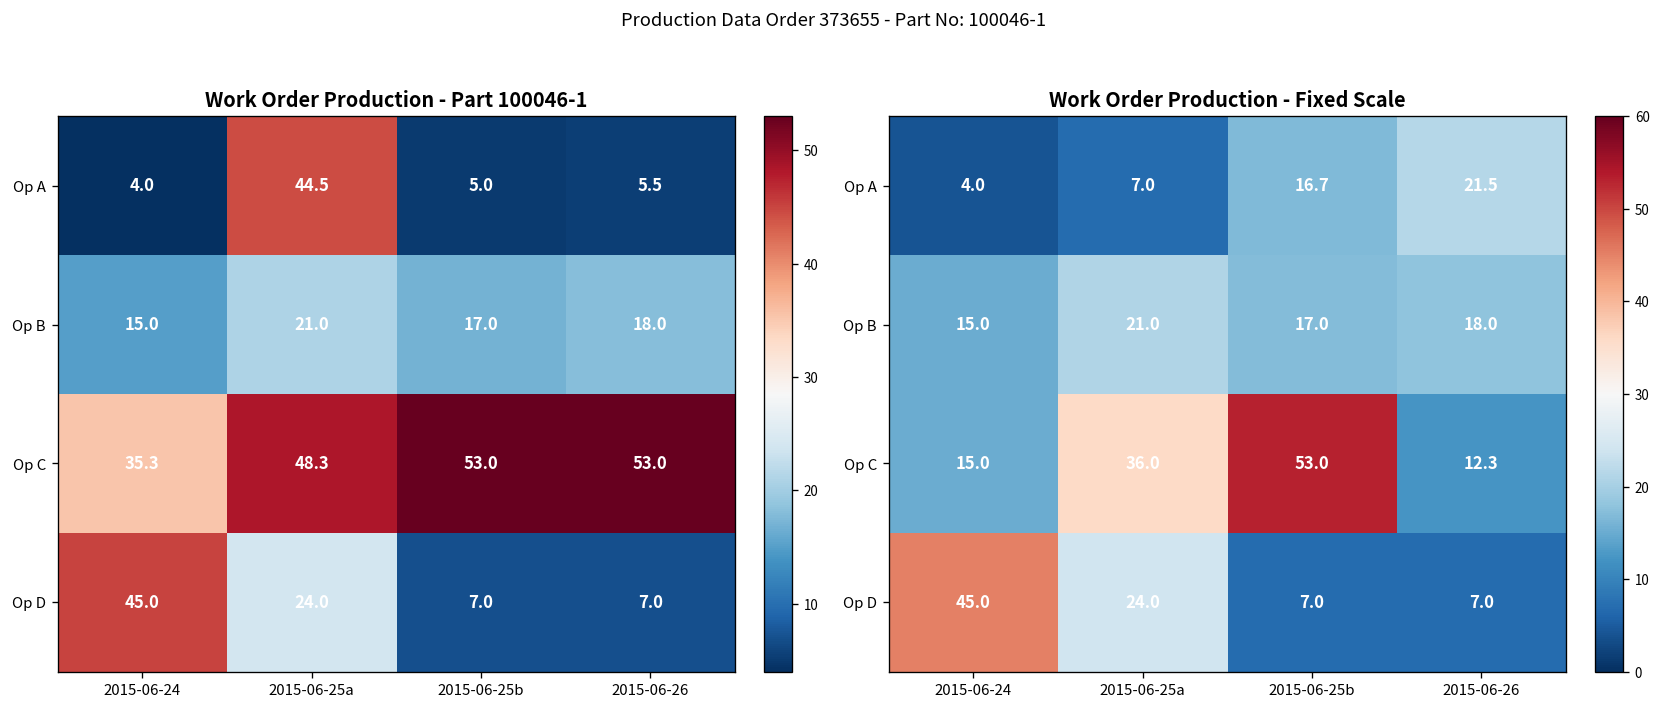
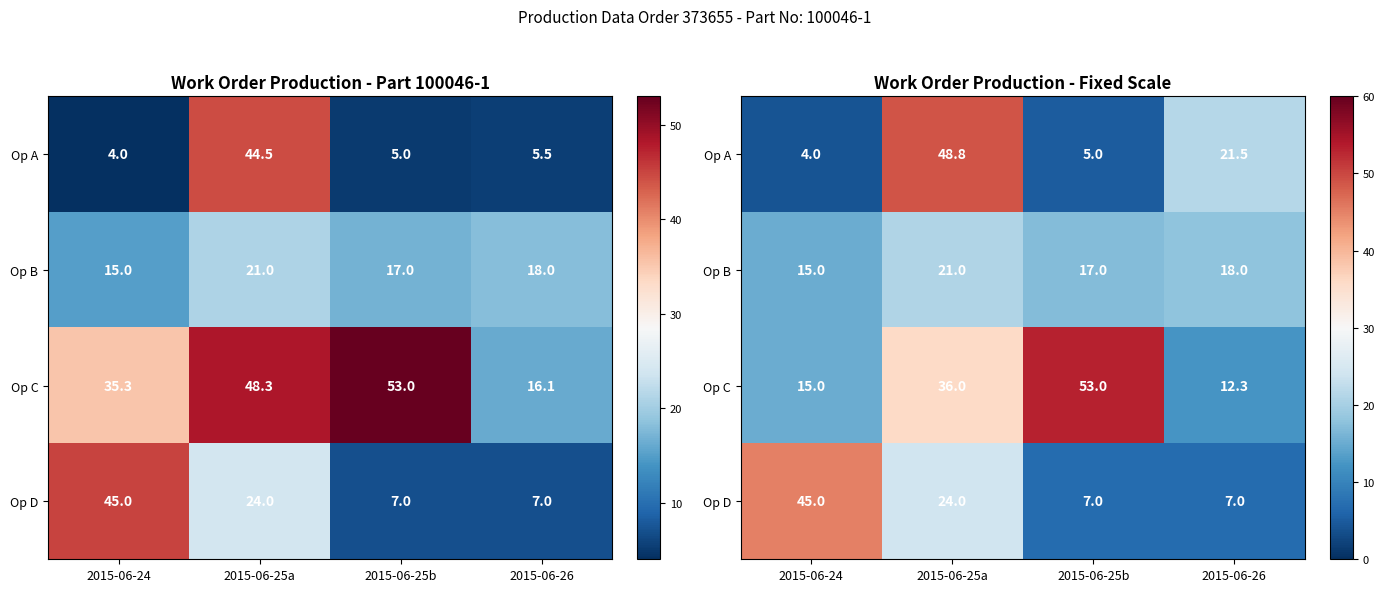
  {
    "Work Order Production - Part 100046-1": {
      "Op A": {
        "2015-06-24": 4.0,
        "2015-06-25a": 44.5,
        "2015-06-25b": 5.0,
        "2015-06-26": 5.5
      },
      "Op B": {
        "2015-06-24": 15.0,
        "2015-06-25a": 21.0,
        "2015-06-25b": 17.0,
        "2015-06-26": 18.0
      },
      "Op C": {
        "2015-06-24": 35.3,
        "2015-06-25a": 48.3,
        "2015-06-25b": 53.0,
-       "2015-06-26": 53.0
+       "2015-06-26": 16.1
      },
      "Op D": {
        "2015-06-24": 45.0,
        "2015-06-25b": 7.0,
        "2015-06-26": 7.0
      }
    },
    "Work Order Production - Fixed Scale": {
      "Op A": {
        "2015-06-24": 4.0,
-       "2015-06-25a": 7.0,
-       "2015-06-25b": 16.7,
+       "2015-06-25a": 48.8,
+       "2015-06-25b": 5.0,
        "2015-06-26": 21.5
      },
      "Op B": {
        "2015-06-24": 15.0,
        "2015-06-25a": 21.0,
        "2015-06-25b": 17.0,
        "2015-06-26": 18.0
      },
      "Op C": {
        "2015-06-24": 15.0,
        "2015-06-25a": 36.0,
        "2015-06-25b": 53.0,
        "2015-06-26": 12.3
      },
      "Op D": {
        "2015-06-24": 45.0,
        "2015-06-25b": 7.0,
        "2015-06-26": 7.0
      }
    }
  }
